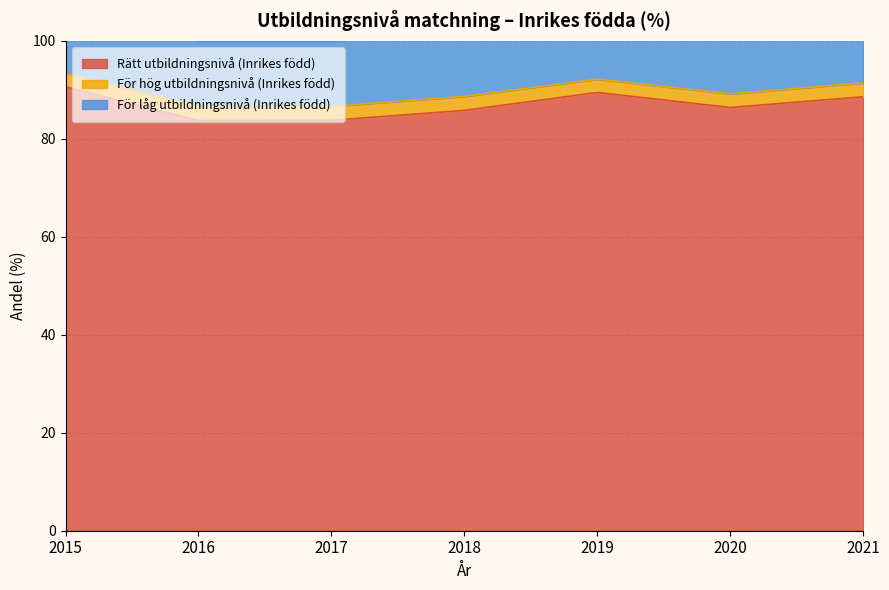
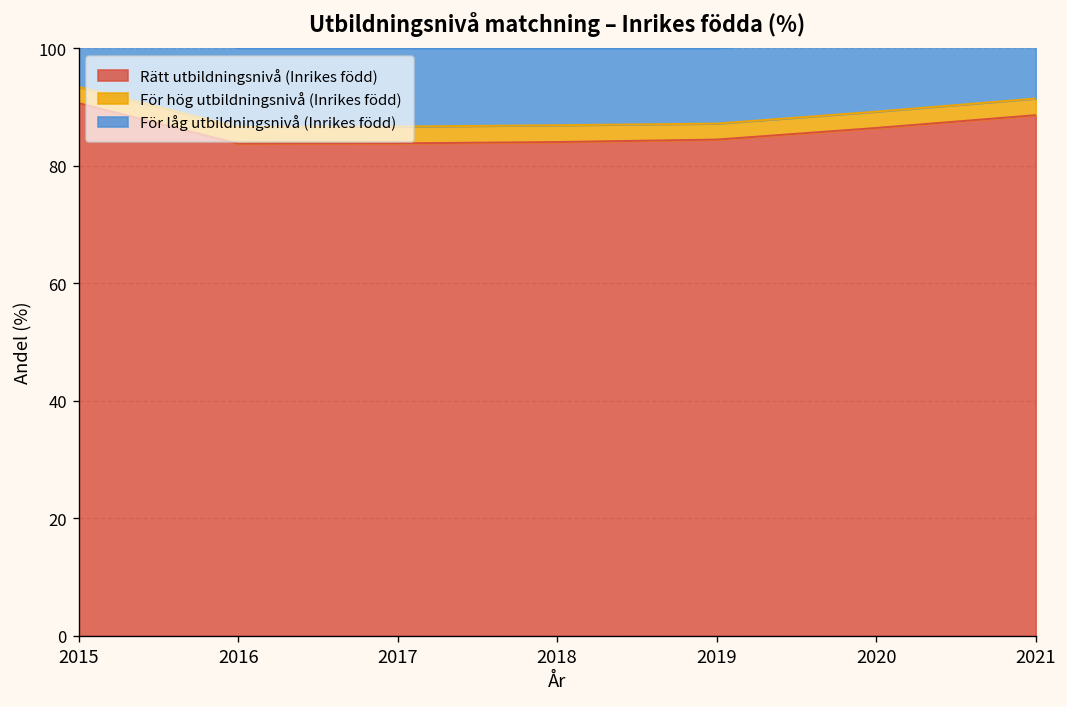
  {
    "Rätt utbildningsnivå (Inrikes född)": {
      "2015": 91,
-     "2018": 86,
-     "2019": 89,
+     "2018": 84,
+     "2019": 84,
      "2020": 86,
      "2021": 89
    },
    "För hög utbildningsnivå (Inrikes född)": {
      "2015": 3,
      "2018": 3,
      "2019": 3,
      "2020": 3,
      "2021": 3
    },
    "För låg utbildningsnivå (Inrikes född)": {
      "2016": 13,
      "2017": 13
    }
  }
